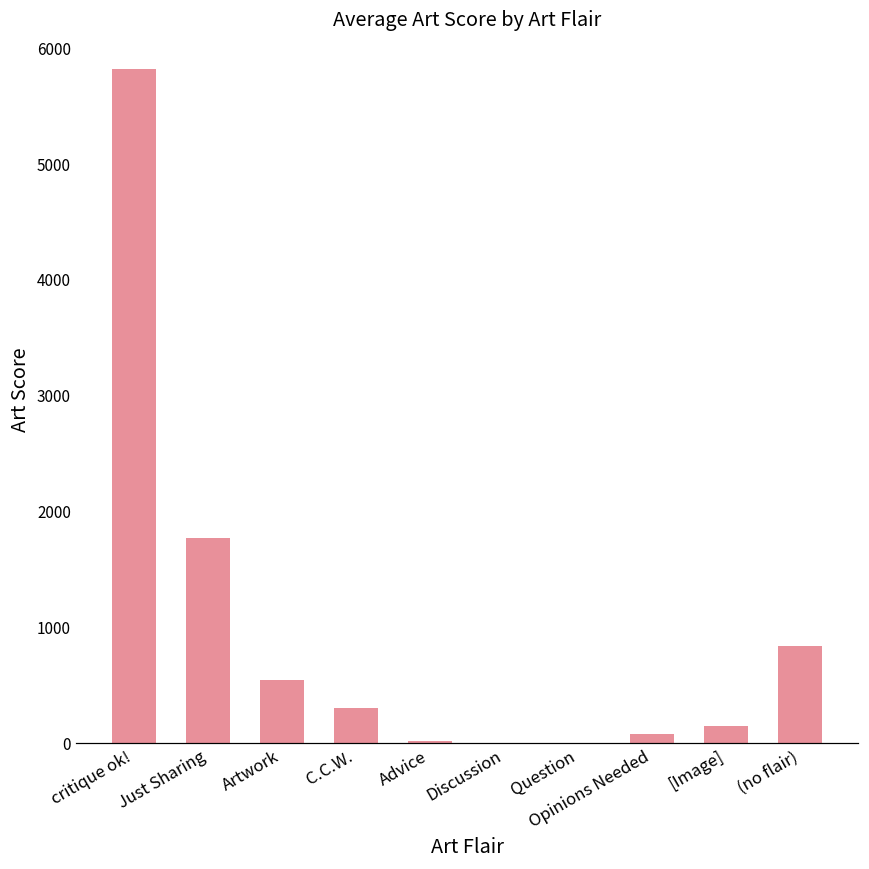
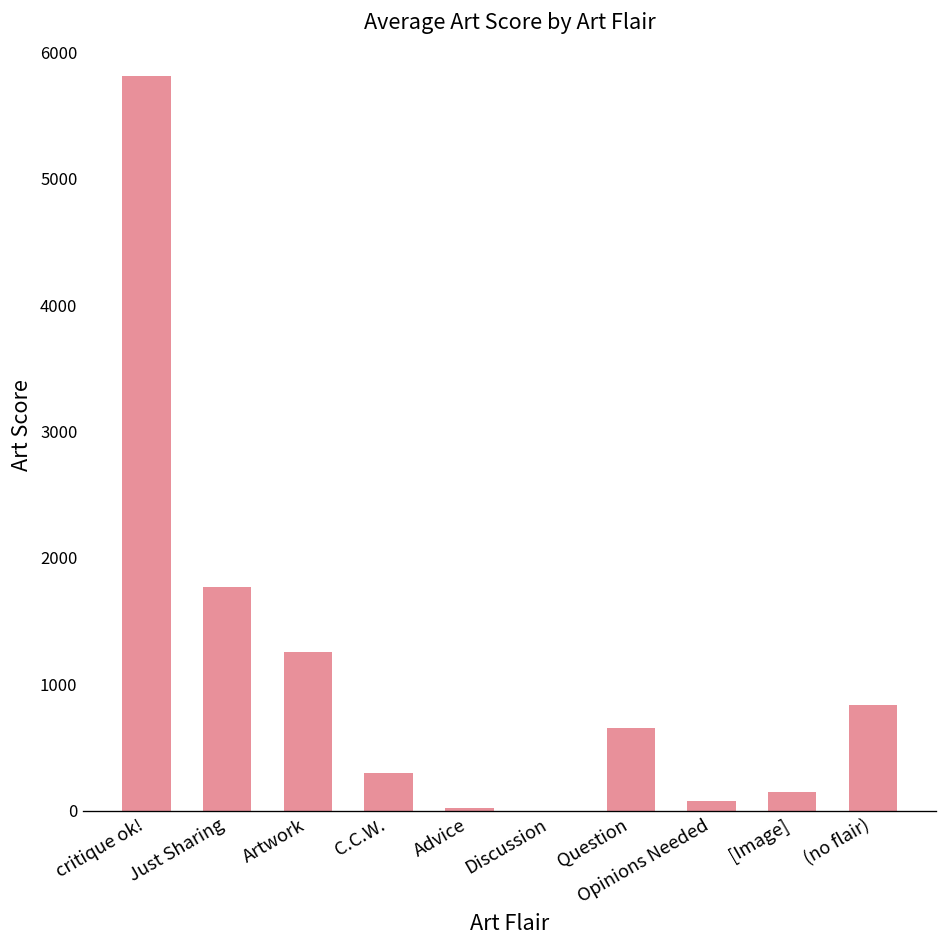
  {
    "critique ok!": 5820,
    "Just Sharing": 1770,
-   "Artwork": 540,
+   "Artwork": 1250,
    "C.C.W.": 300,
    "Discussion": 0,
-   "Question": 0,
+   "Question": 660,
    "Opinions Needed": 80,
    "[Image]": 150,
    "(no flair)": 840
  }
